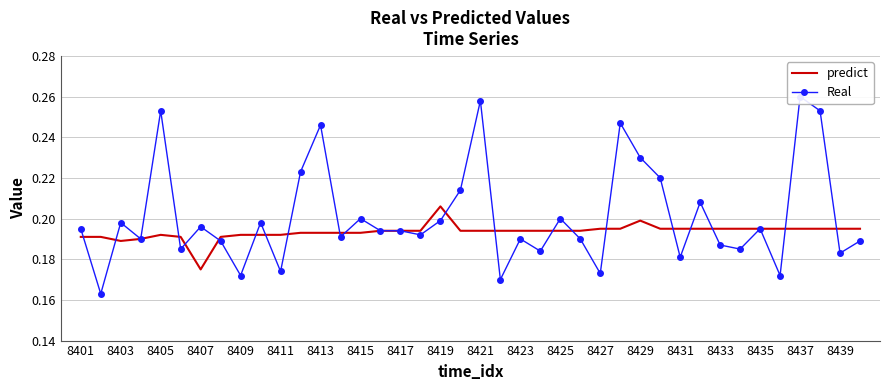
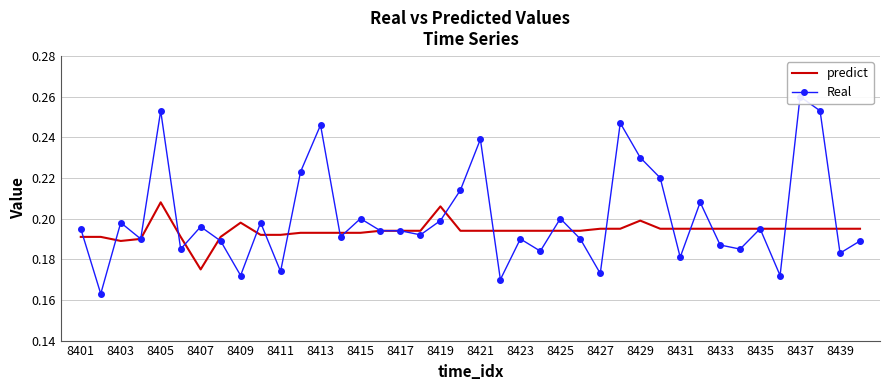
  {
    "predict": {
      "8401": 0.191,
      "8403": 0.189,
-     "8405": 0.192,
+     "8405": 0.208,
      "8407": 0.175,
-     "8409": 0.192,
+     "8409": 0.198,
      "8411": 0.192,
      "8413": 0.193,
      "8415": 0.193,
      "8419": 0.206,
      "8421": 0.194,
      "8423": 0.194,
      "8425": 0.194,
      "8427": 0.195,
      "8429": 0.199,
      "8431": 0.195,
      "8433": 0.195,
      "8437": 0.195,
      "8439": 0.195
    },
    "Real": {
      "8401": 0.195,
      "8403": 0.198,
      "8405": 0.253,
      "8407": 0.196,
      "8409": 0.172,
      "8411": 0.174,
      "8413": 0.246,
      "8415": 0.200,
      "8419": 0.199,
-     "8421": 0.258,
+     "8421": 0.239,
      "8423": 0.190,
      "8425": 0.200,
      "8427": 0.173,
      "8429": 0.230,
      "8431": 0.181,
      "8433": 0.187,
      "8439": 0.183
    }
  }
